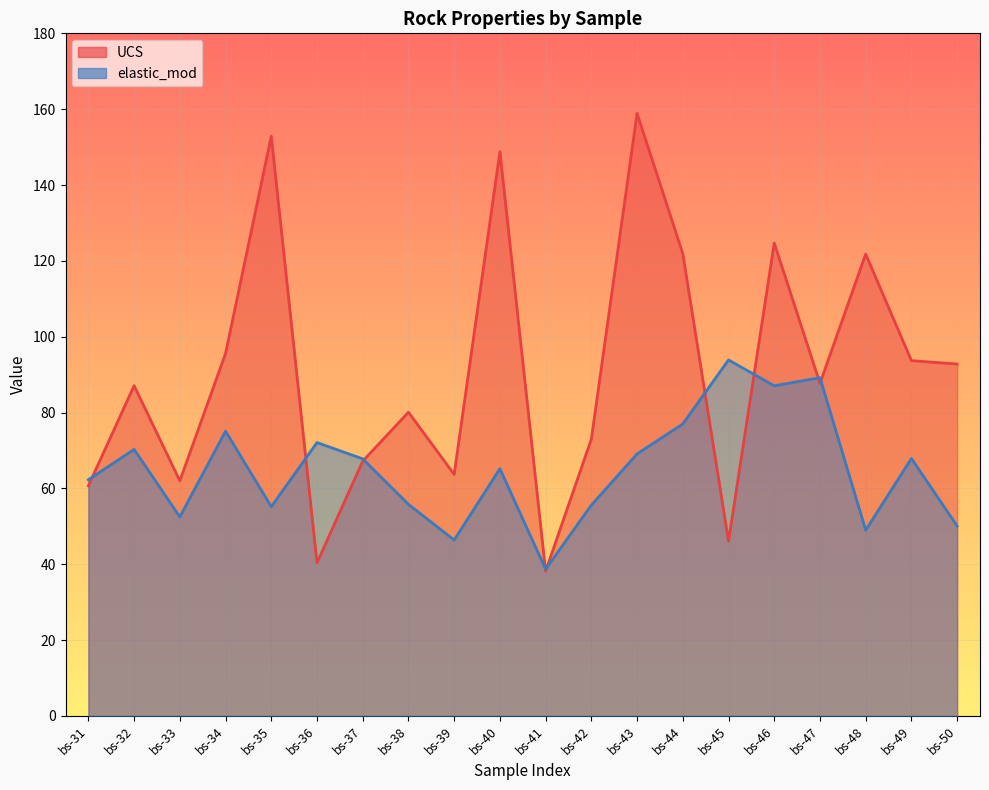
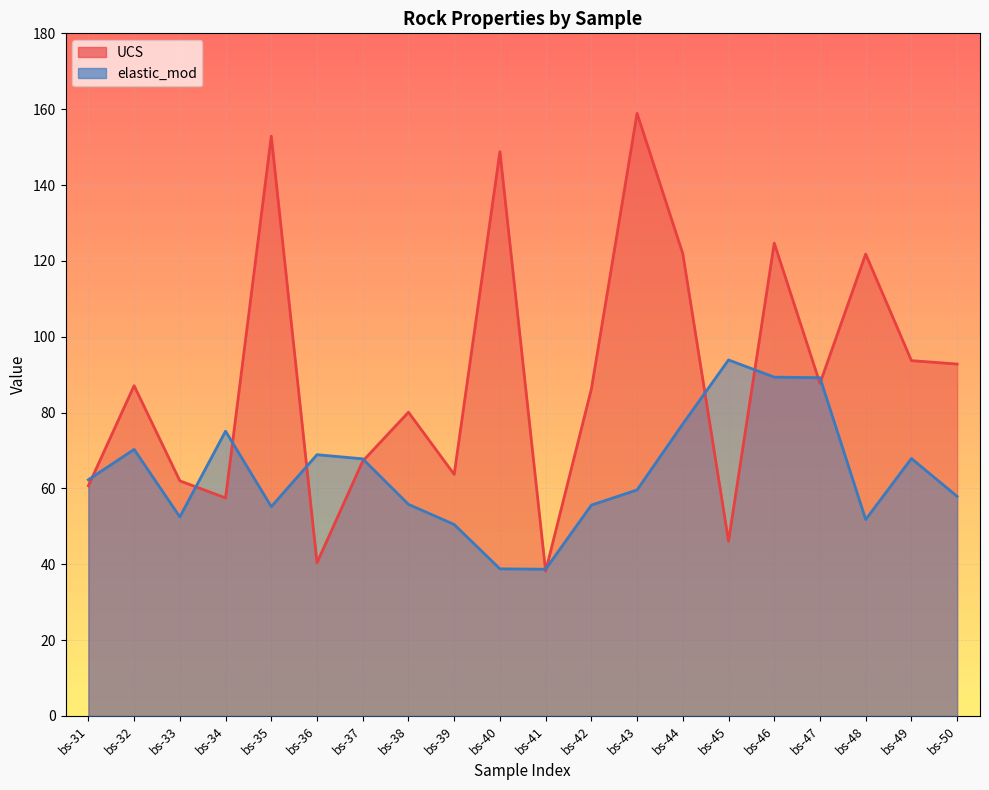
  {
    "UCS": {
      "bs-31": 61,
      "bs-32": 87,
      "bs-33": 62,
-     "bs-34": 96,
+     "bs-34": 58,
      "bs-35": 153,
      "bs-36": 40,
      "bs-38": 80,
      "bs-39": 64,
      "bs-40": 149,
-     "bs-42": 73,
+     "bs-42": 86,
      "bs-43": 159,
      "bs-44": 122,
      "bs-45": 46,
      "bs-46": 125,
      "bs-47": 88,
      "bs-48": 122,
      "bs-49": 94,
      "bs-50": 93
    },
    "elastic_mod": {
      "bs-31": 62,
      "bs-32": 70,
      "bs-33": 53,
      "bs-34": 75,
      "bs-35": 55,
-     "bs-36": 72,
+     "bs-36": 69,
      "bs-38": 56,
-     "bs-39": 46,
-     "bs-40": 65,
+     "bs-39": 51,
+     "bs-40": 39,
      "bs-42": 56,
-     "bs-43": 69,
+     "bs-43": 60,
      "bs-44": 77,
      "bs-45": 94,
-     "bs-46": 87,
+     "bs-46": 89,
      "bs-47": 89,
-     "bs-48": 49,
+     "bs-48": 52,
      "bs-49": 68,
-     "bs-50": 50
+     "bs-50": 58
    }
  }
